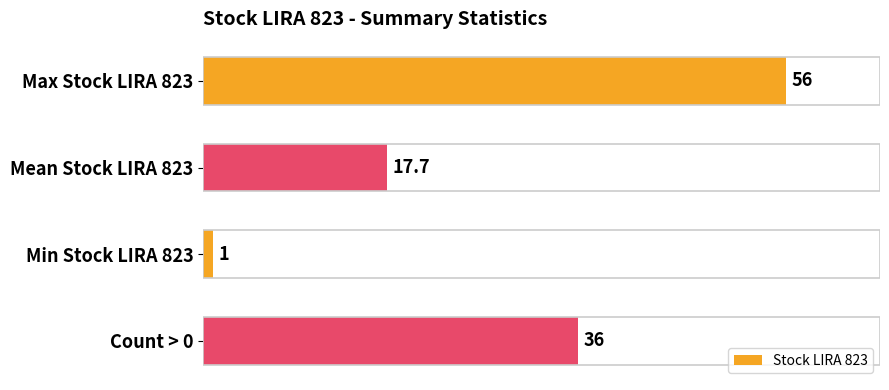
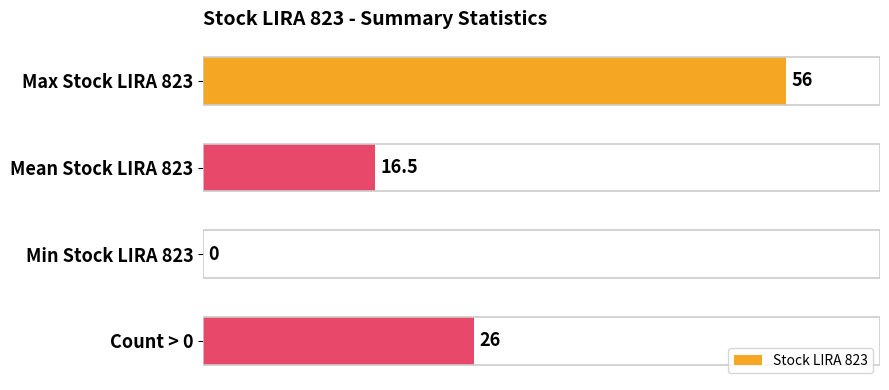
  {
    "Max Stock LIRA 823": 56,
-   "Mean Stock LIRA 823": 17.7,
-   "Min Stock LIRA 823": 1,
-   "Count > 0": 36
+   "Mean Stock LIRA 823": 16.5,
+   "Min Stock LIRA 823": 0,
+   "Count > 0": 26
  }
